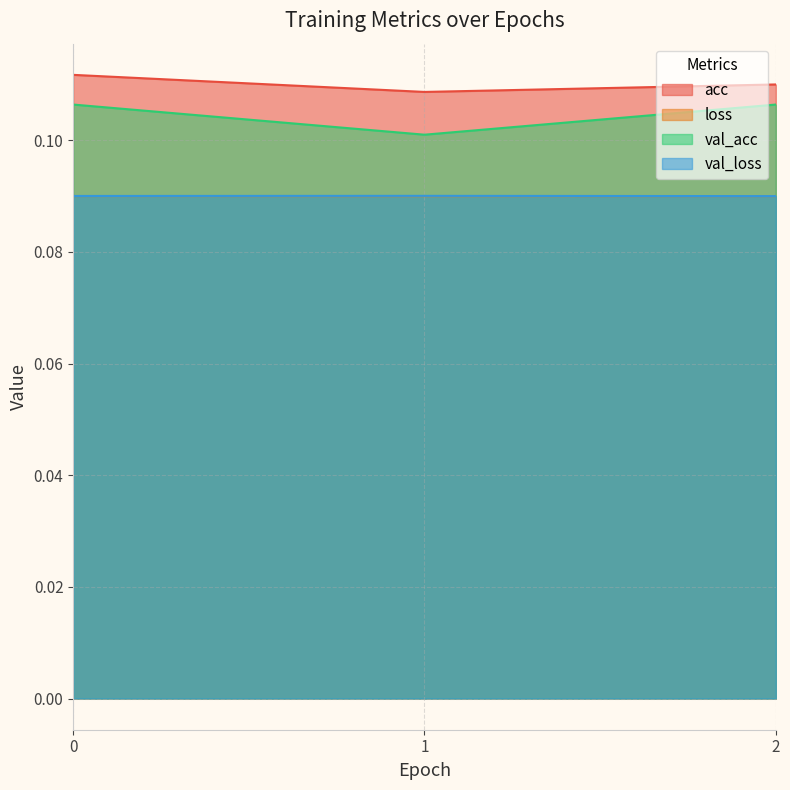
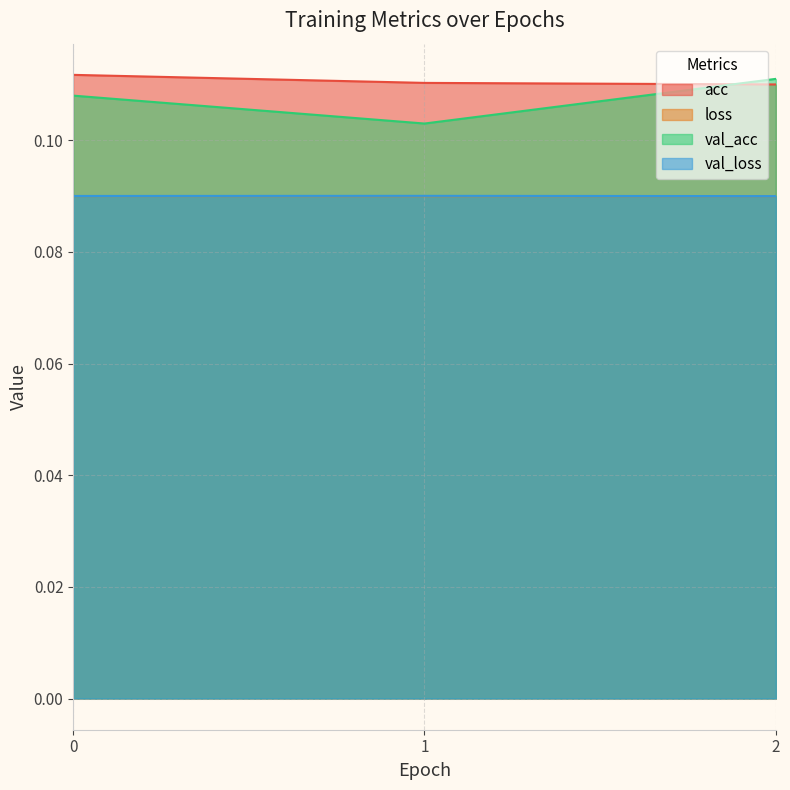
  {
    "acc": {
      "0": 0.112,
-     "1": 0.109,
+     "1": 0.110,
      "2": 0.110
    },
    "val_loss": {
      "0": 0.090,
      "1": 0.090,
      "2": 0.090
    },
    "val_acc": {
-     "0": 0.106,
-     "1": 0.101,
-     "2": 0.106
+     "0": 0.108,
+     "1": 0.103,
+     "2": 0.111
    }
  }
